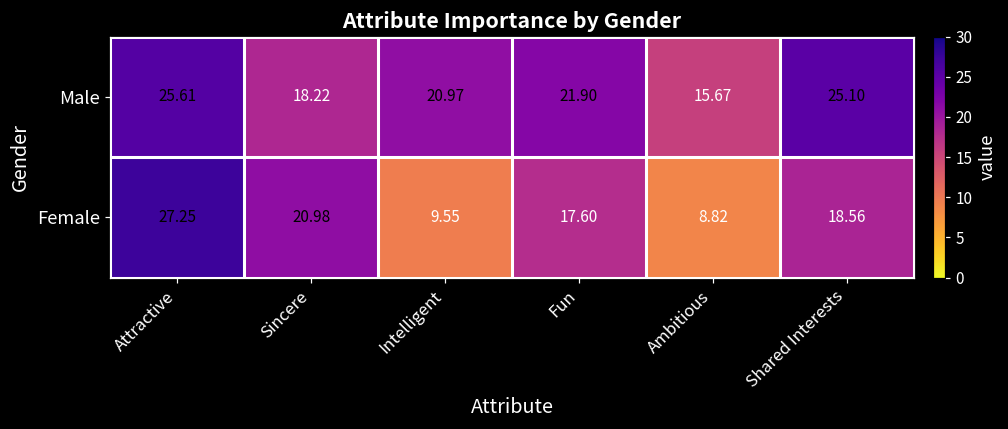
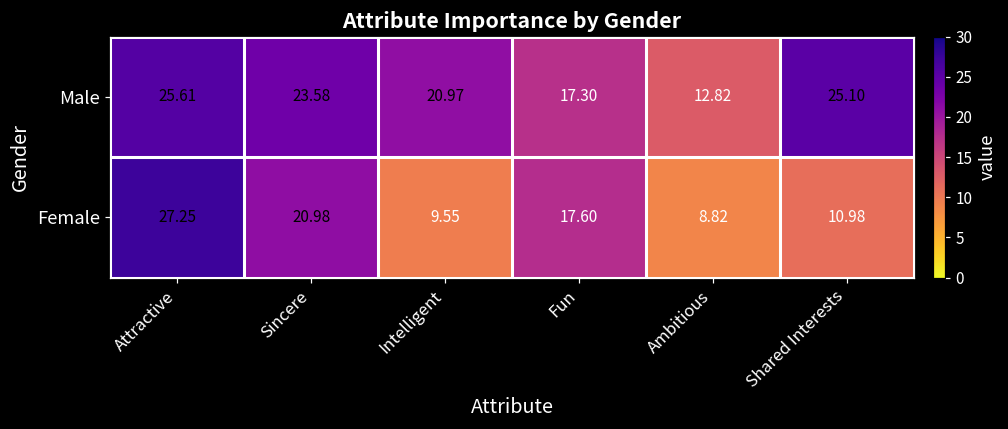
  {
    "Male": {
      "Attractive": 25.61,
-     "Sincere": 18.22,
+     "Sincere": 23.58,
      "Intelligent": 20.97,
-     "Fun": 21.90,
-     "Ambitious": 15.67,
+     "Fun": 17.30,
+     "Ambitious": 12.82,
      "Shared Interests": 25.10
    },
    "Female": {
      "Attractive": 27.25,
      "Sincere": 20.98,
      "Intelligent": 9.55,
      "Fun": 17.60,
      "Ambitious": 8.82,
-     "Shared Interests": 18.56
+     "Shared Interests": 10.98
    }
  }
